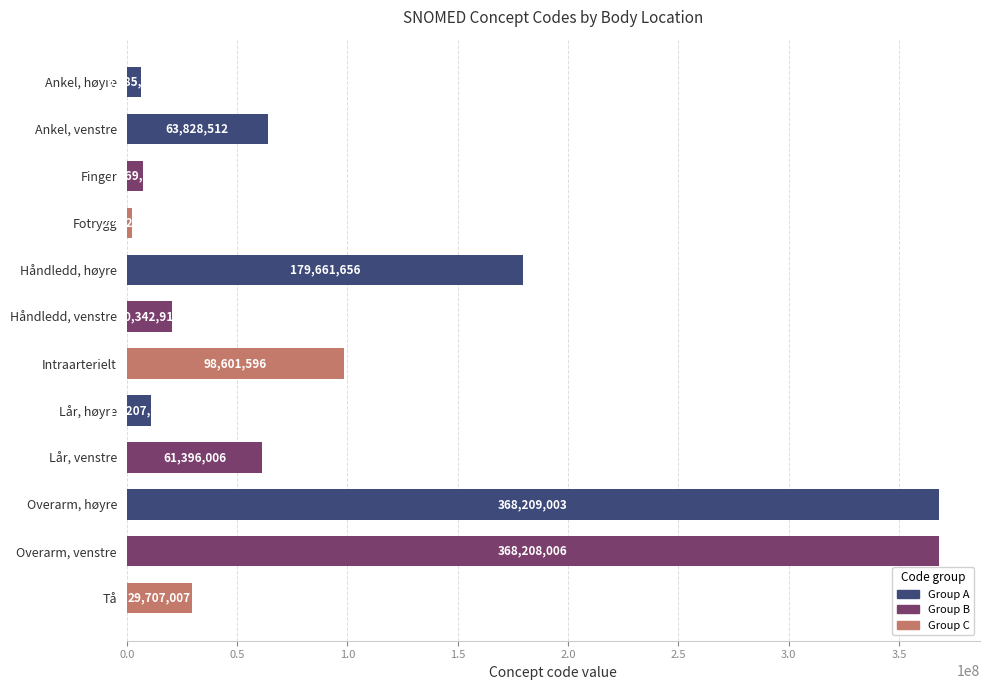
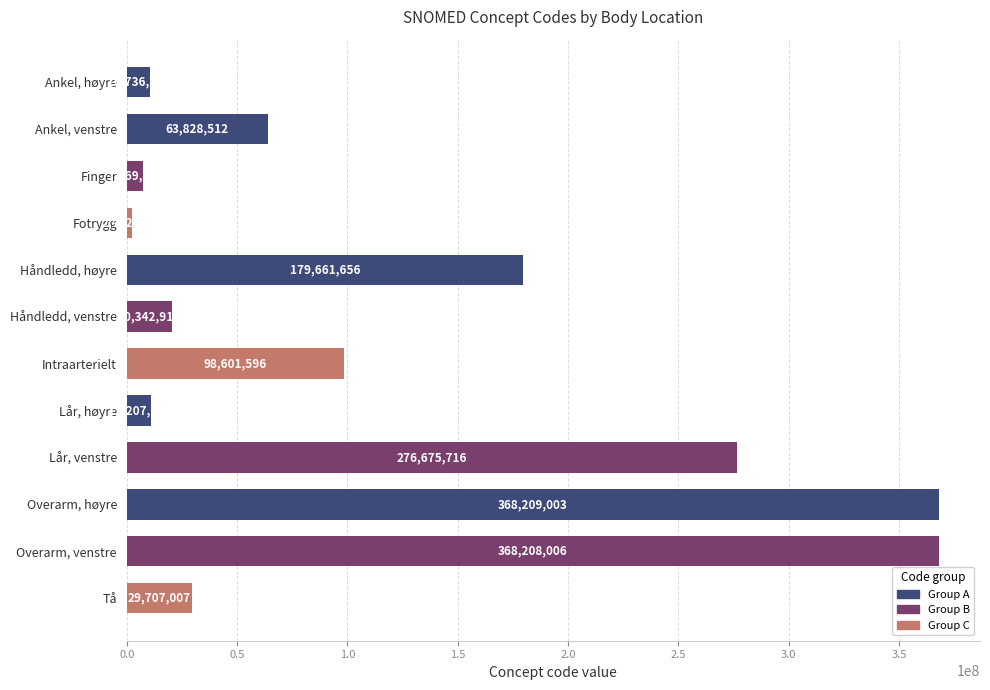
  {
-   "Ankel, høyre": "7000000",
+   "Ankel, høyre": "11000000",
    "Ankel, venstre": "63,828,512",
    "Håndledd, høyre": "179,661,656",
    "Håndledd, venstre": "20,342,918",
    "Intraarterielt": "98,601,596",
-   "Lår, venstre": "61,396,006",
+   "Lår, venstre": "276,675,716",
    "Overarm, høyre": "368,209,003",
    "Overarm, venstre": "368,208,006",
    "Tå": "29,707,007"
  }
